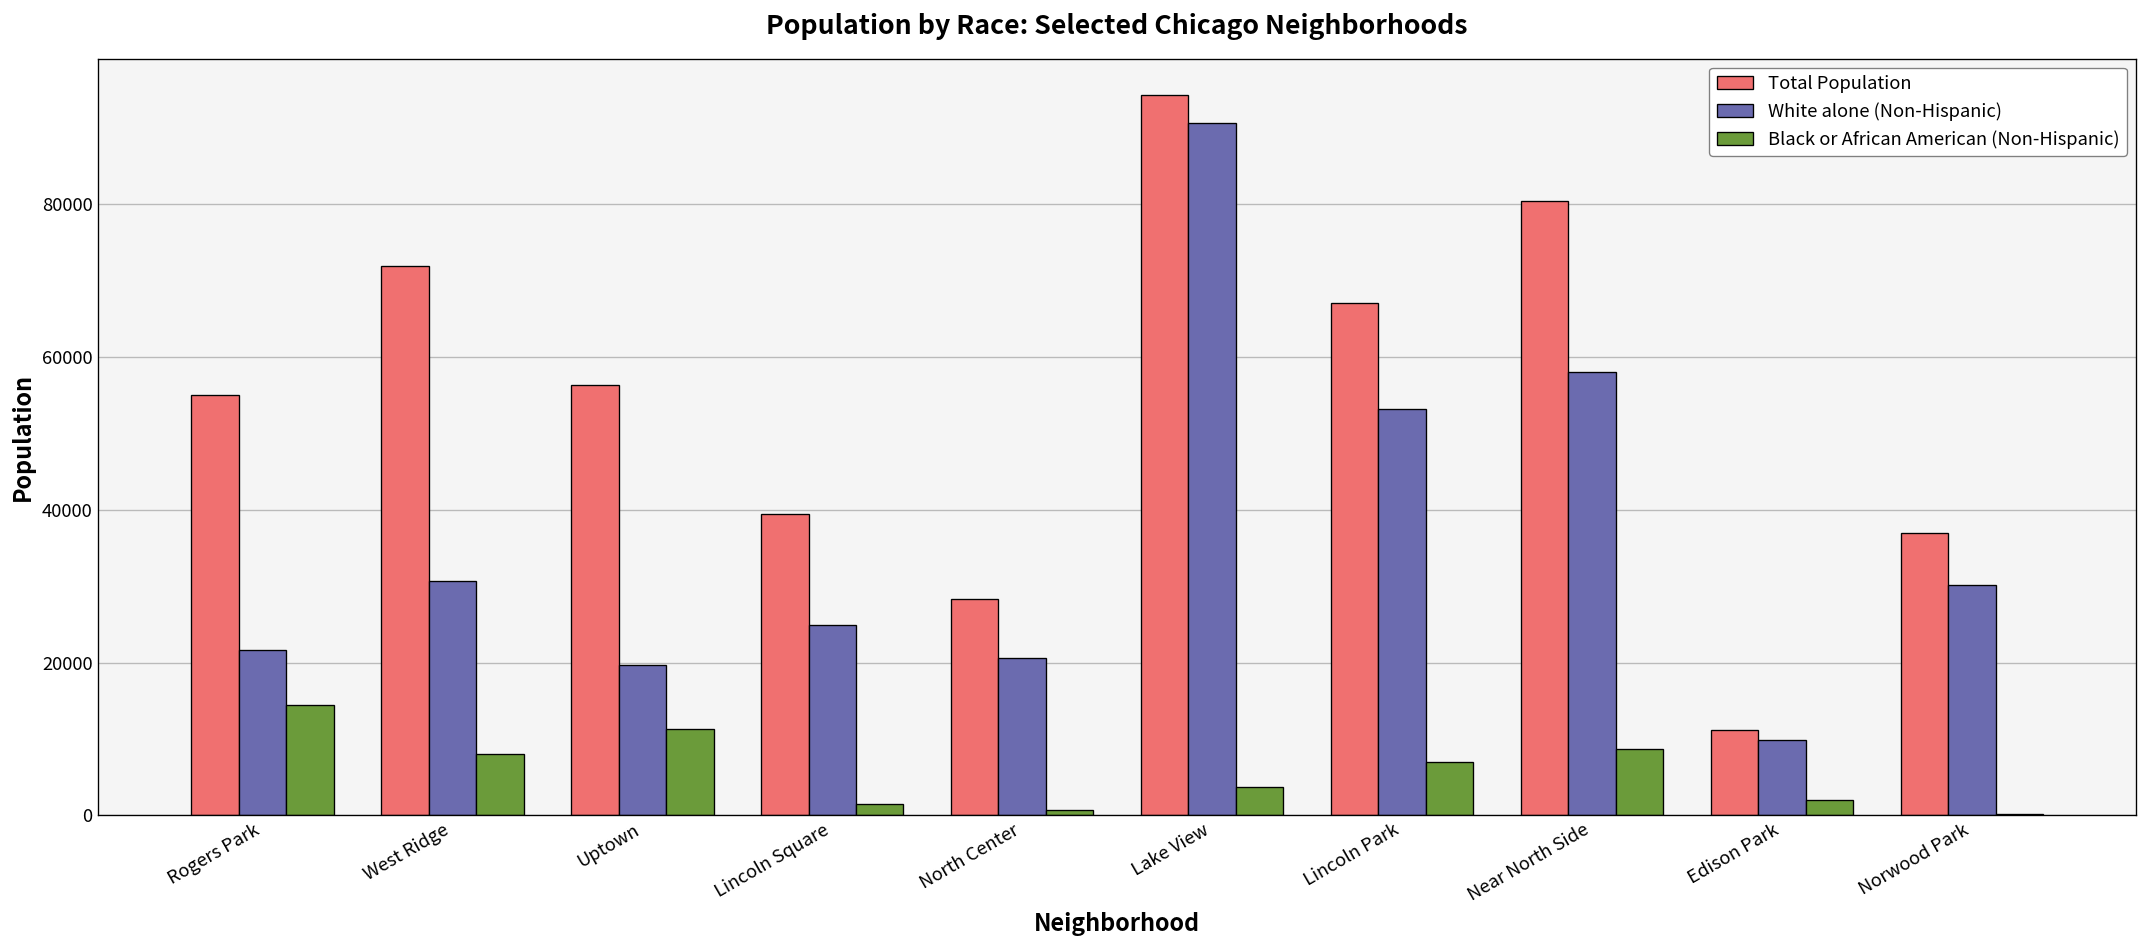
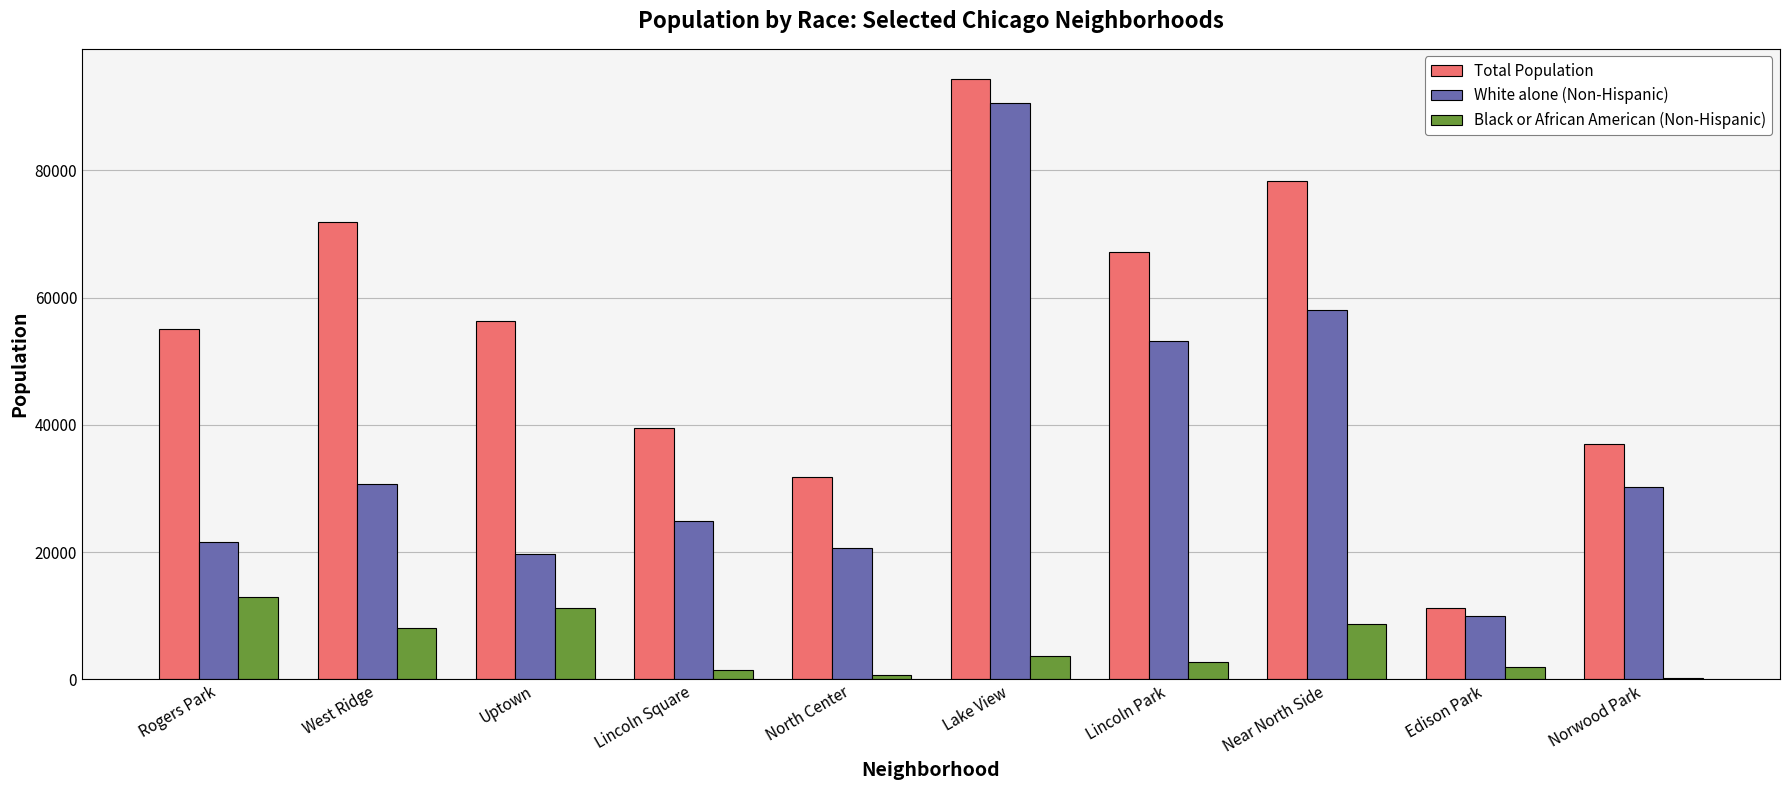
  {
    "Total Population": {
      "Rogers Park": 55000,
      "West Ridge": 72000,
      "Uptown": 56000,
      "Lincoln Square": 39000,
-     "North Center": 28000,
+     "North Center": 32000,
      "Lake View": 94000,
      "Lincoln Park": 67000,
-     "Near North Side": 80000,
+     "Near North Side": 78000,
      "Edison Park": 11000,
      "Norwood Park": 37000
    },
    "White alone (Non-Hispanic)": {
      "Rogers Park": 22000,
      "West Ridge": 31000,
      "Uptown": 20000,
      "Lincoln Square": 25000,
      "North Center": 21000,
      "Lake View": 91000,
      "Lincoln Park": 53000,
      "Near North Side": 58000,
      "Edison Park": 10000,
      "Norwood Park": 30000
    },
    "Black or African American (Non-Hispanic)": {
-     "Rogers Park": 14000,
+     "Rogers Park": 13000,
      "West Ridge": 8000,
      "Uptown": 11000,
      "Lincoln Square": 1000,
      "North Center": 1000,
      "Lake View": 4000,
-     "Lincoln Park": 7000,
+     "Lincoln Park": 3000,
      "Near North Side": 9000,
      "Edison Park": 2000
    }
  }
